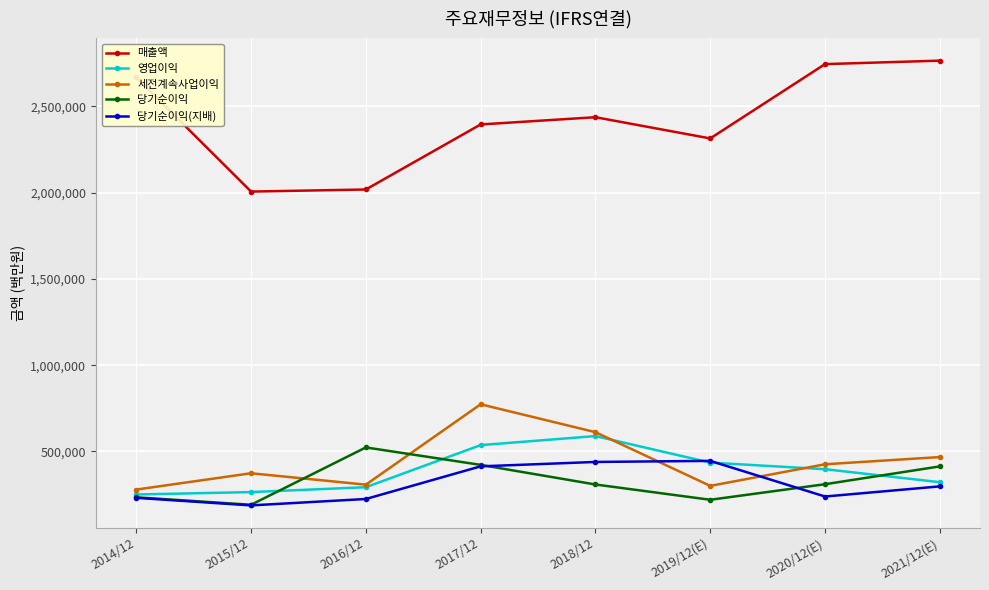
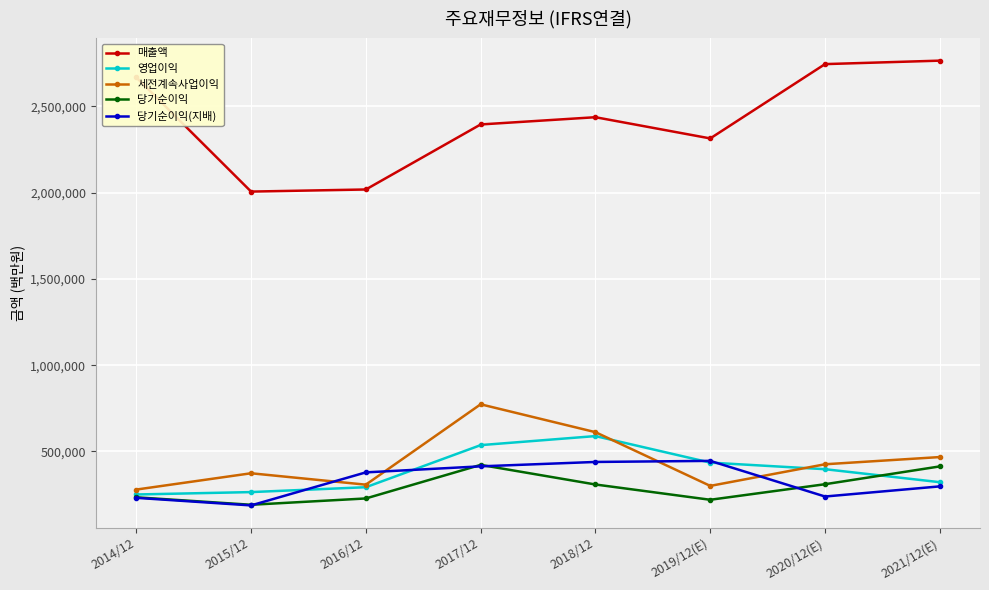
  {
    "매출액": {
      "2015/12": "2,010,000",
      "2016/12": "2,020,000",
      "2017/12": "2,400,000",
      "2018/12": "2,440,000",
      "2019/12(E)": "2,310,000",
      "2020/12(E)": "2,750,000",
      "2021/12(E)": "2,770,000"
    },
    "영업이익": {
      "2014/12": "250,000",
      "2015/12": "260,000",
      "2017/12": "540,000",
      "2018/12": "590,000",
      "2020/12(E)": "400,000",
      "2021/12(E)": "320,000"
    },
    "세전계속사업이익": {
      "2014/12": "280,000",
      "2015/12": "370,000",
      "2017/12": "770,000",
      "2018/12": "610,000",
      "2019/12(E)": "300,000",
      "2020/12(E)": "430,000",
      "2021/12(E)": "470,000"
    },
    "당기순이익": {
-     "2016/12": "520,000",
+     "2016/12": "230,000",
      "2018/12": "310,000",
      "2019/12(E)": "220,000",
      "2020/12(E)": "310,000",
      "2021/12(E)": "410,000"
    },
    "당기순이익(지배)": {
-     "2016/12": "220,000",
+     "2016/12": "380,000",
      "2018/12": "440,000",
      "2020/12(E)": "240,000",
      "2021/12(E)": "300,000"
    }
  }
